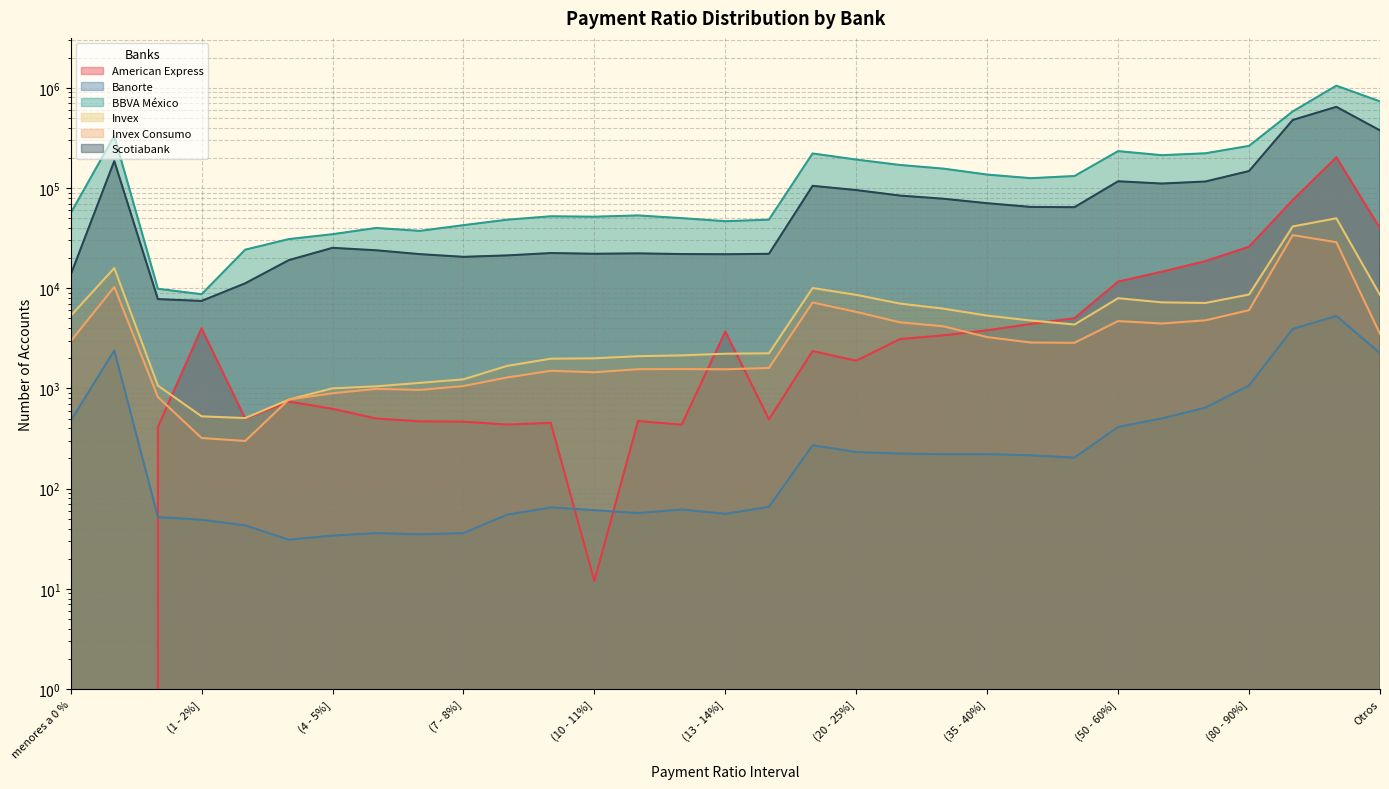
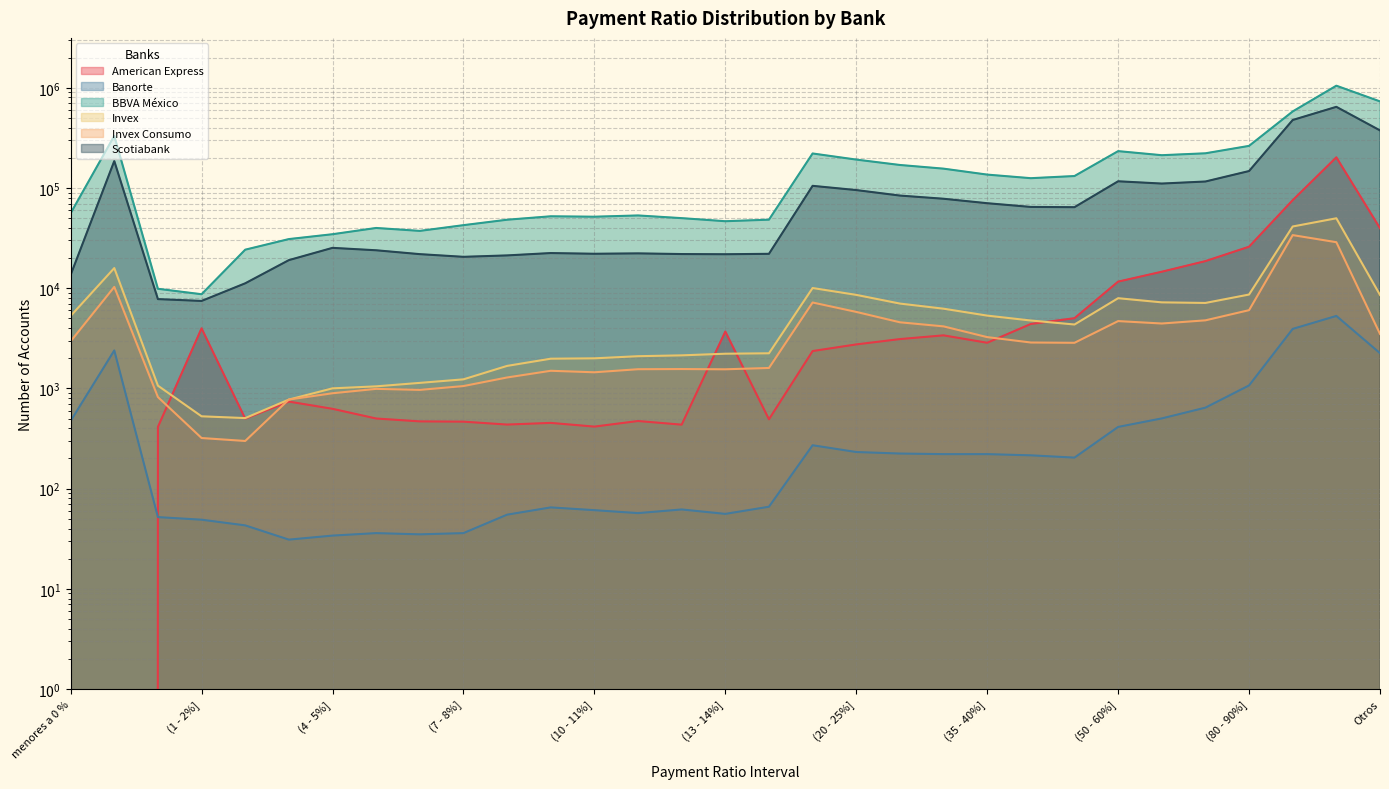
  {
    "American Express": {
      "menores a 0 %": 1600,
      "(1 - 2%]": 4000,
      "(4 - 5%]": 600,
      "(7 - 8%]": 500,
-     "(10 - 11%]": 12,
+     "(10 - 11%]": 420,
      "(13 - 14%]": 3700,
-     "(20 - 25%]": 1900,
-     "(35 - 40%]": 3800,
+     "(20 - 25%]": 2700,
+     "(35 - 40%]": 2900,
      "(50 - 60%]": 12000,
      "(80 - 90%]": 26000,
      "Otros": 40000
    }
  }
